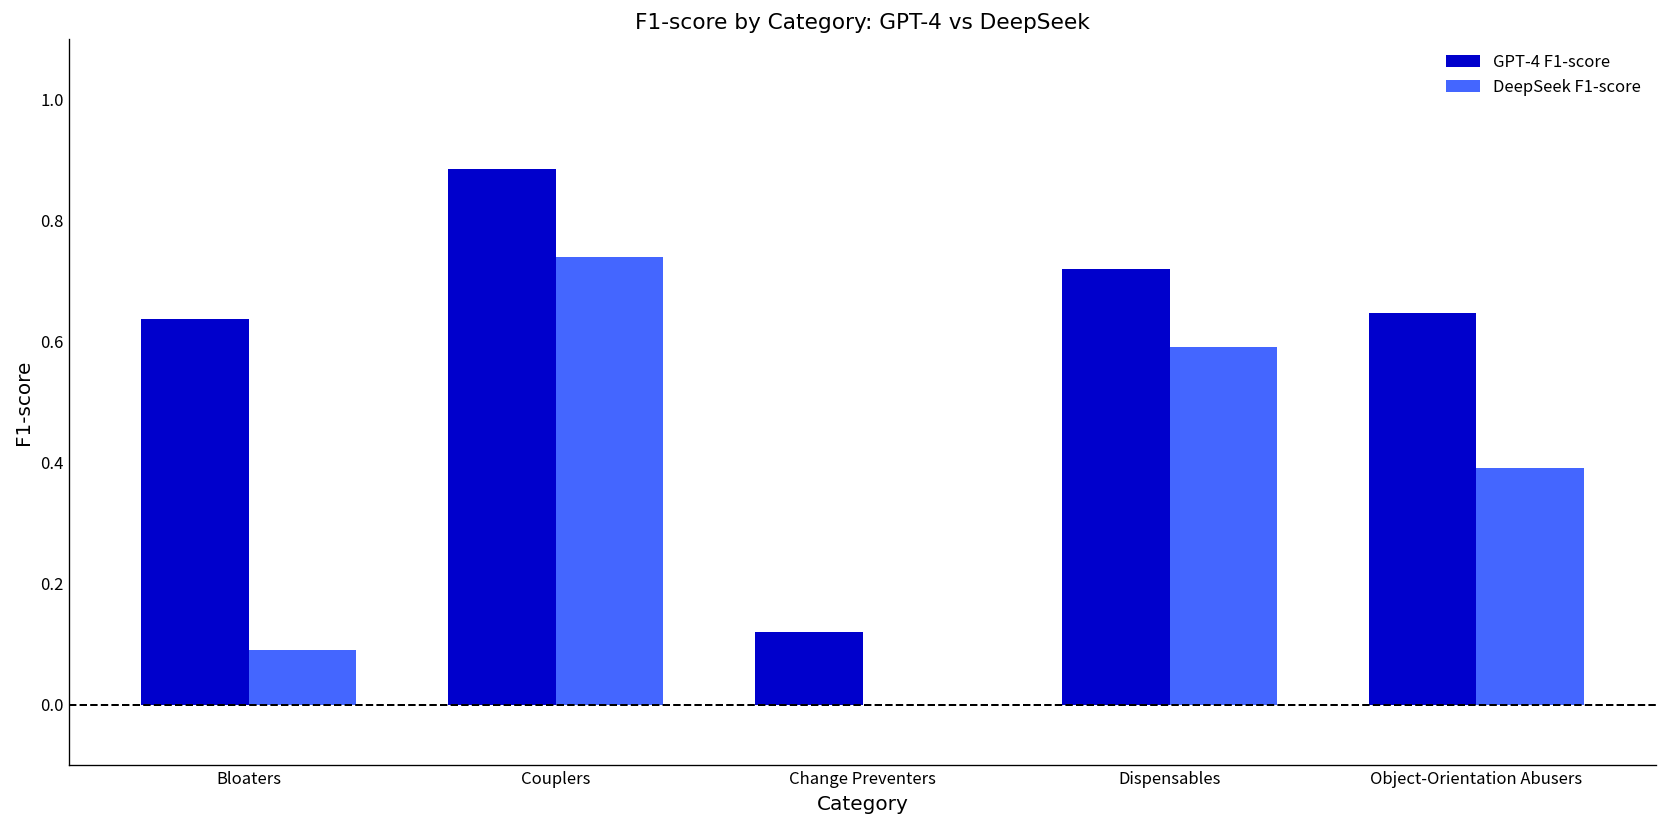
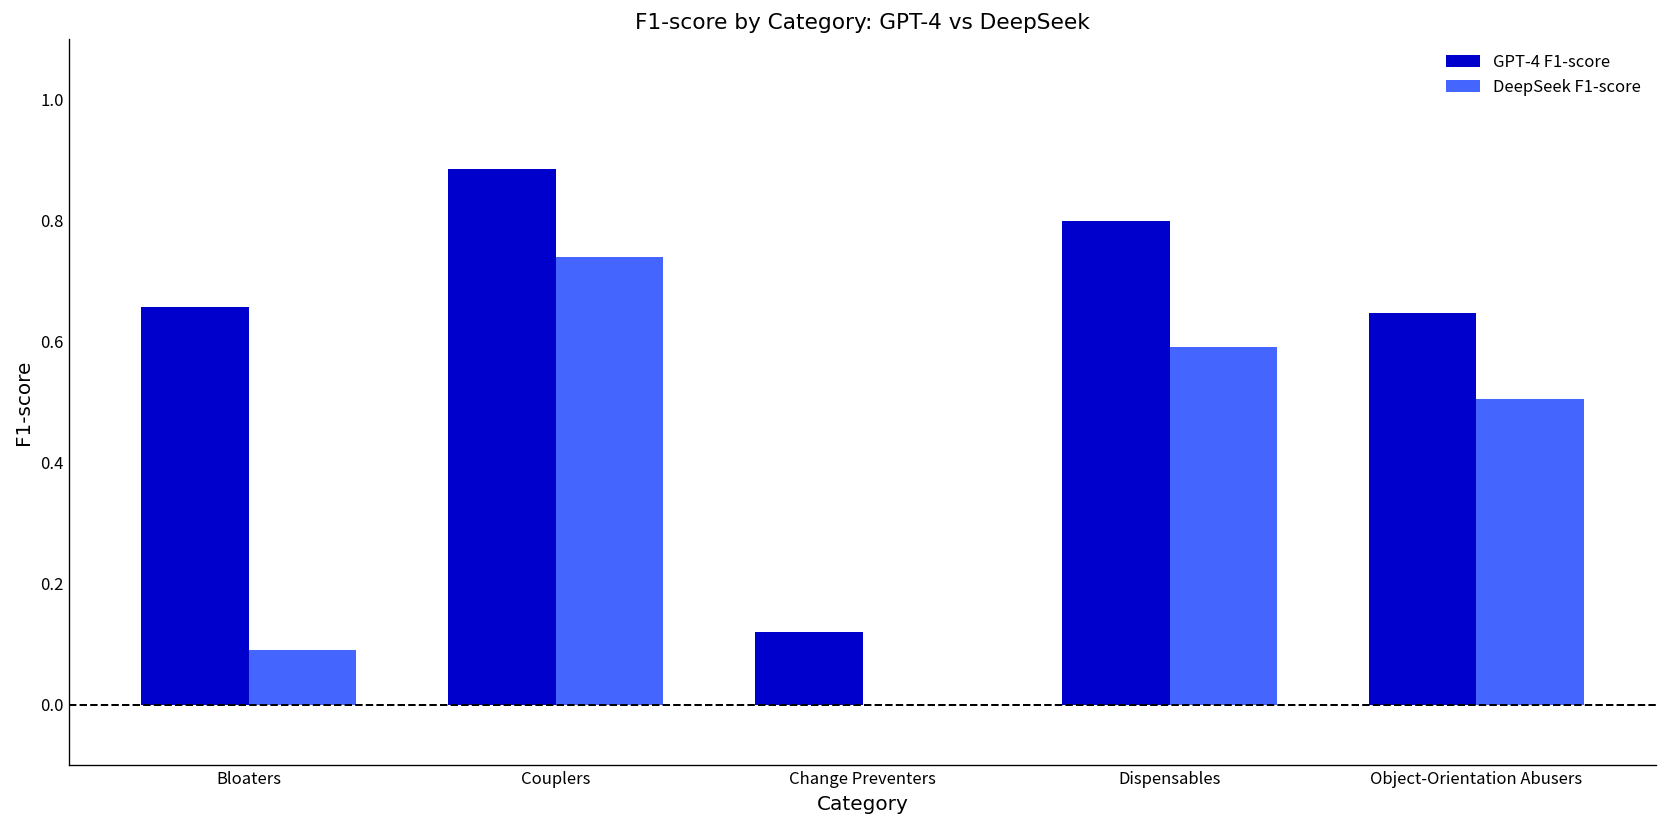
  {
    "GPT-4 F1-score": {
-     "Bloaters": 0.64,
+     "Bloaters": 0.66,
      "Couplers": 0.89,
      "Change Preventers": 0.12,
-     "Dispensables": 0.72,
+     "Dispensables": 0.80,
      "Object-Orientation Abusers": 0.65
    },
    "DeepSeek F1-score": {
      "Bloaters": 0.09,
      "Couplers": 0.74,
      "Change Preventers": 0.00,
      "Dispensables": 0.59,
-     "Object-Orientation Abusers": 0.39
+     "Object-Orientation Abusers": 0.50
    }
  }
